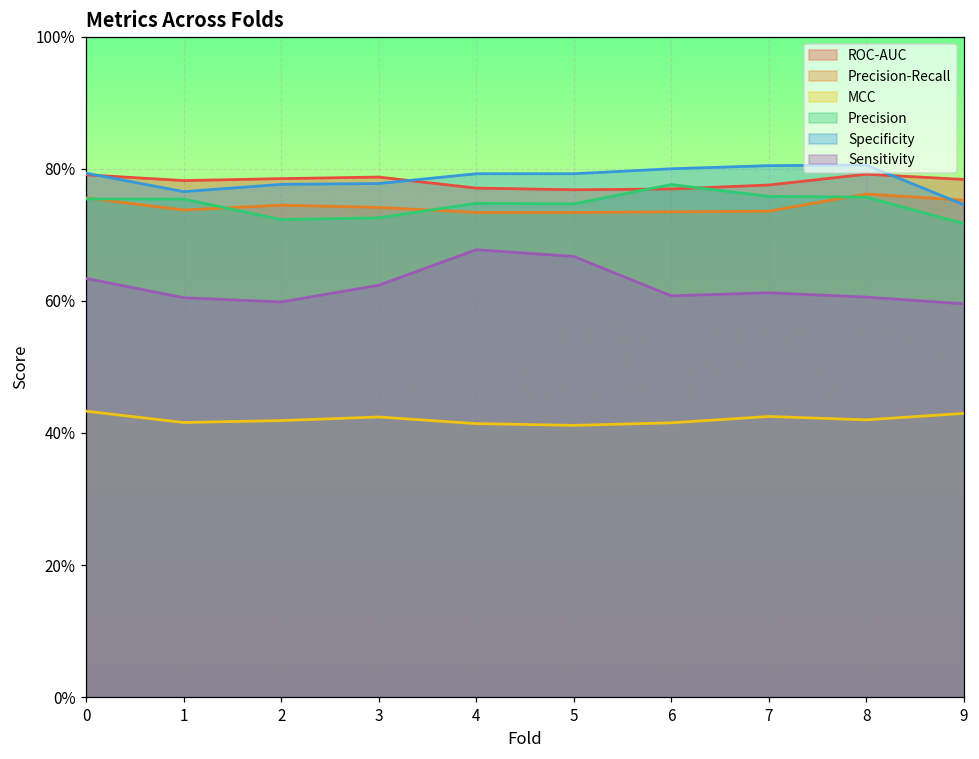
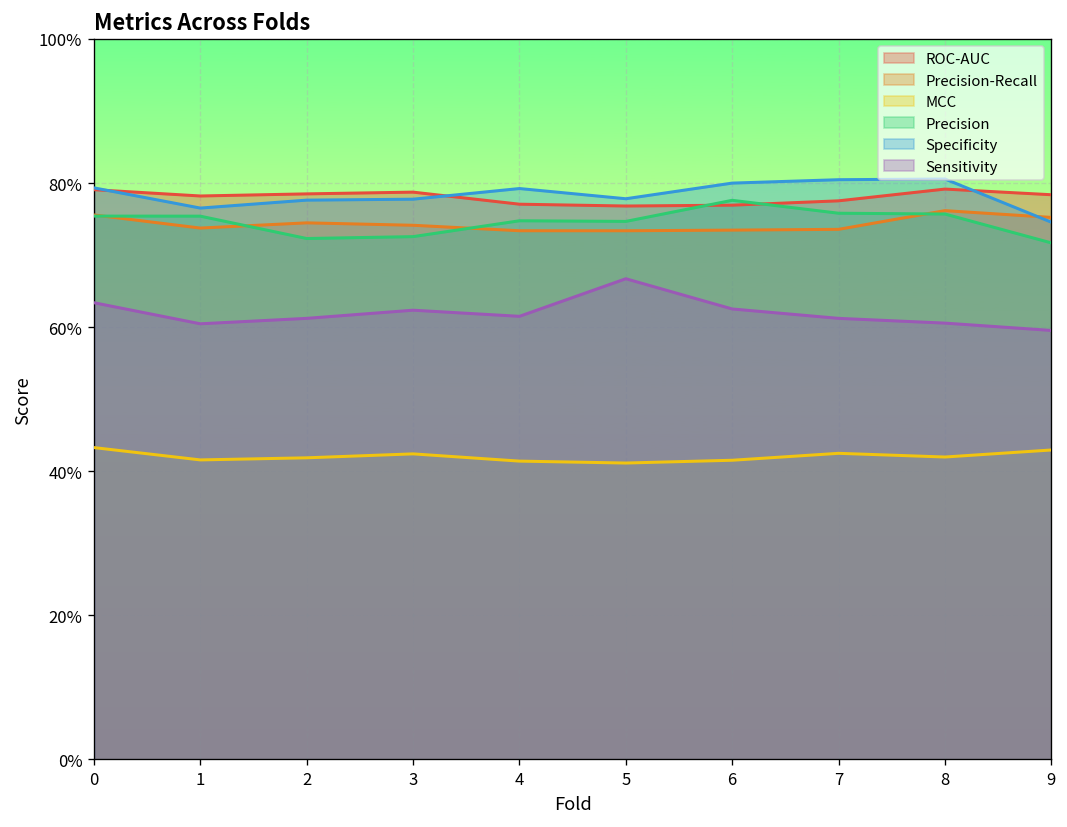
  {
    "Precision": {
      "1": "75%",
      "2": "72%",
      "3": "73%",
      "4": "75%",
      "5": "75%",
      "6": "78%",
      "7": "76%",
      "8": "76%",
      "9": "72%"
    },
    "Specificity": {
      "1": "77%",
      "2": "78%",
      "3": "78%",
      "4": "79%",
-     "5": "79%",
+     "5": "78%",
      "6": "80%",
      "7": "80%",
      "9": "75%"
    },
    "Sensitivity": {
      "0": "63%",
      "1": "60%",
-     "2": "60%",
+     "2": "61%",
      "3": "62%",
-     "4": "68%",
+     "4": "62%",
      "5": "67%",
-     "6": "61%",
+     "6": "63%",
      "7": "61%",
      "8": "61%",
      "9": "60%"
    }
  }
